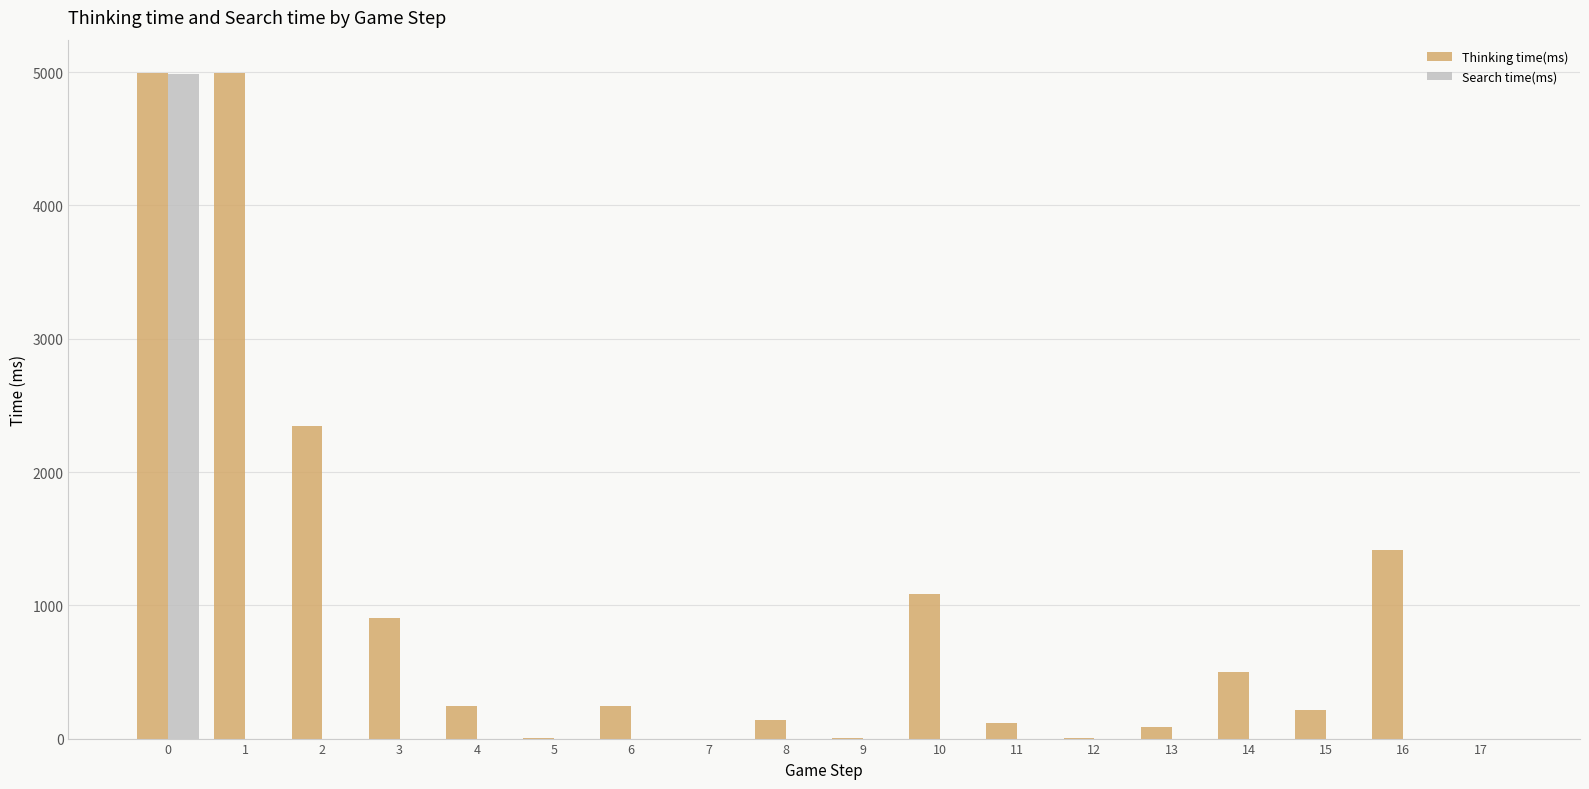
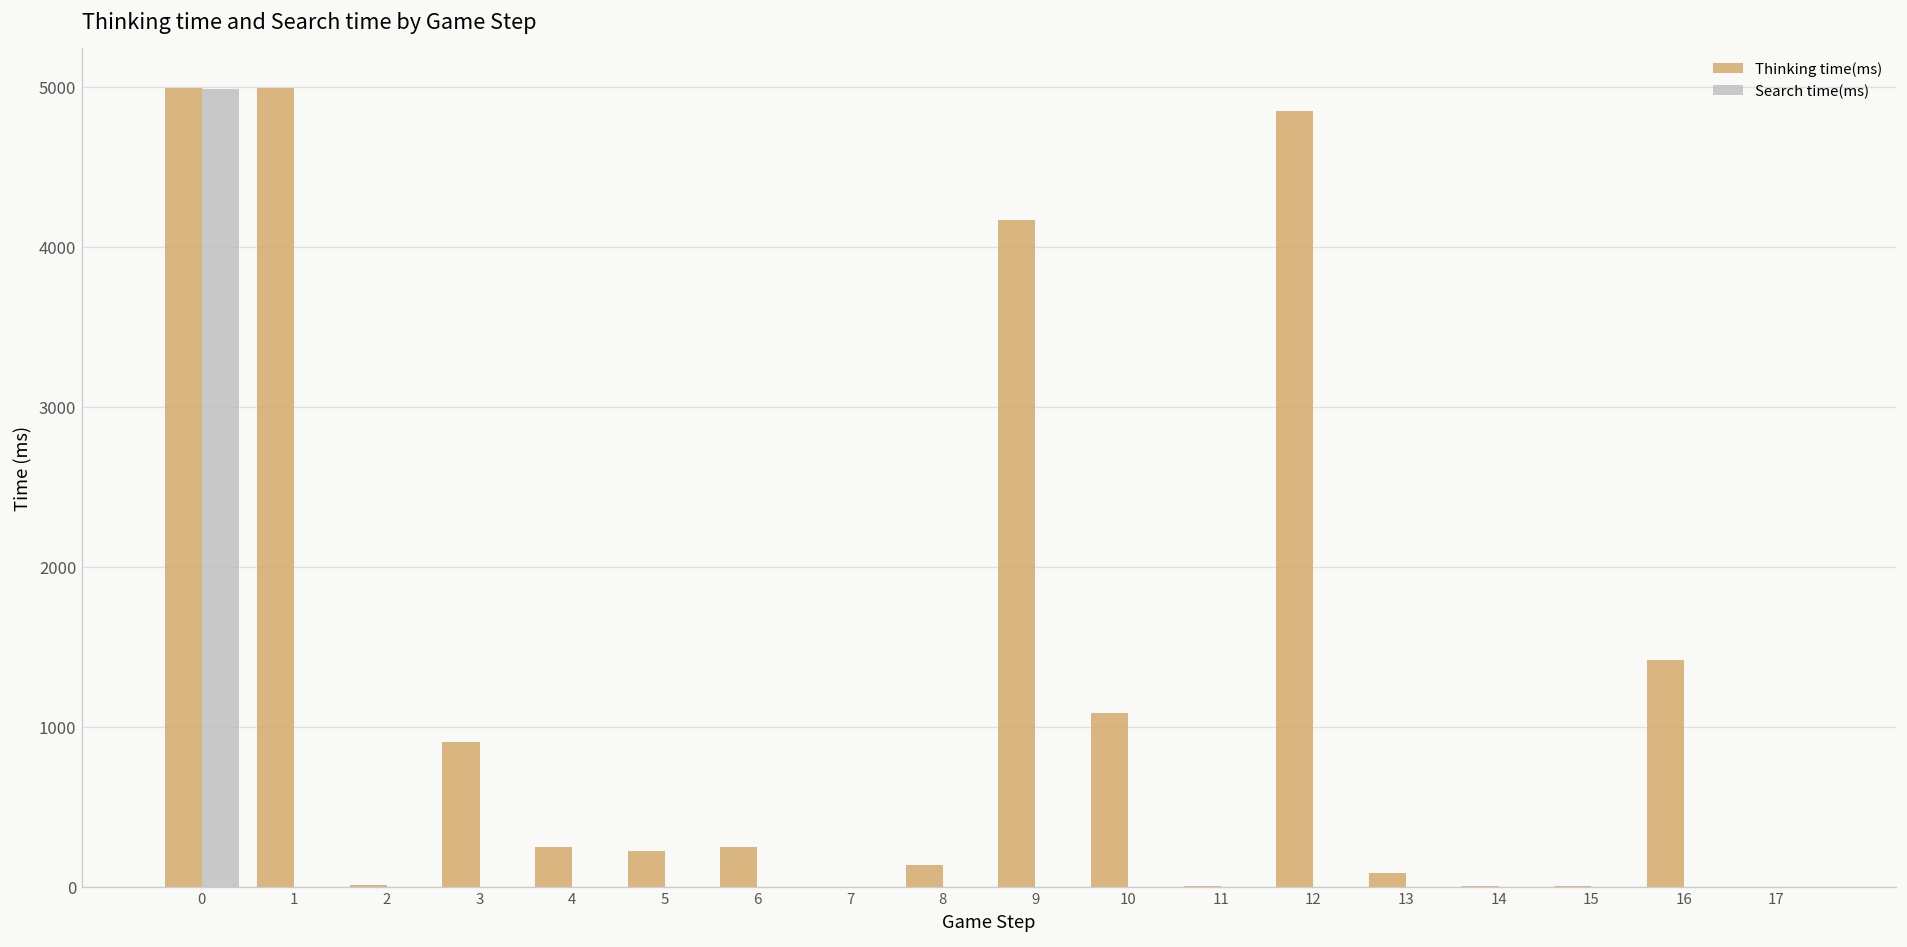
  {
    "Thinking time(ms)": {
      "0": 4990,
      "1": 4990,
-     "2": 2350,
+     "2": 10,
      "3": 910,
      "4": 250,
-     "5": 0,
+     "5": 220,
      "6": 250,
      "7": 0,
      "8": 140,
-     "9": 0,
+     "9": 4160,
      "10": 1090,
-     "11": 120,
-     "12": 0,
+     "11": 0,
+     "12": 4850,
      "13": 90,
-     "14": 500,
-     "15": 220,
+     "14": 0,
+     "15": 0,
      "16": 1420,
      "17": 0
    },
    "Search time(ms)": {
      "0": 4990,
      "1": 0,
      "2": 0,
      "3": 0,
      "4": 0,
      "5": 0,
      "6": 0,
      "7": 0,
      "8": 0,
      "9": 0,
      "10": 0,
      "11": 0,
      "12": 0,
      "13": 0,
      "14": 0,
      "15": 0,
      "16": 0,
      "17": 0
    }
  }
